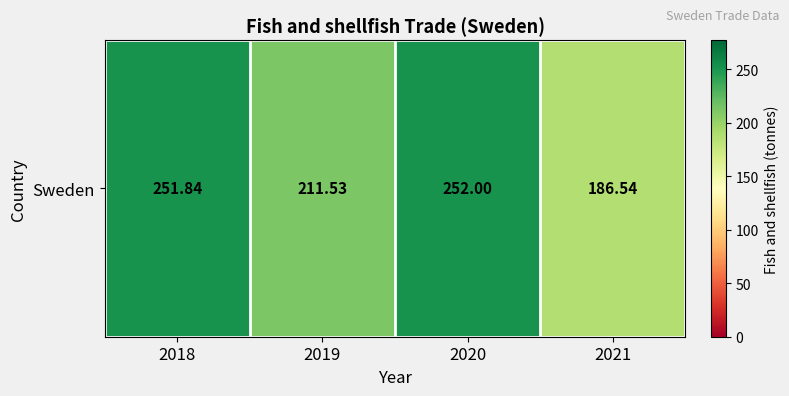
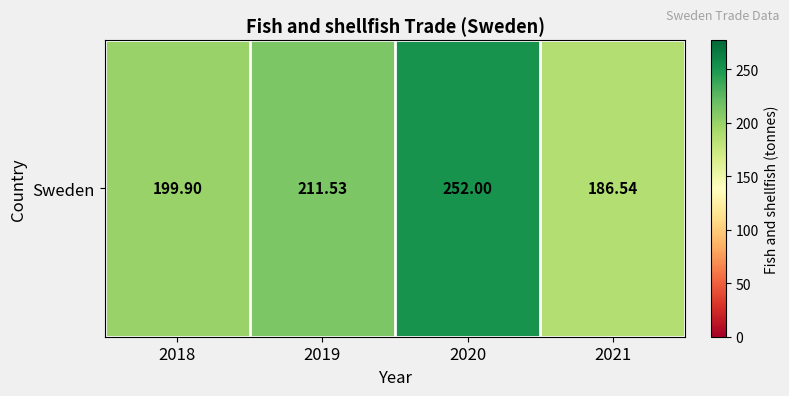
  {
    "Sweden": {
-     "2018": 251.84,
+     "2018": 199.90,
      "2019": 211.53,
      "2020": 252.00,
      "2021": 186.54
    }
  }
